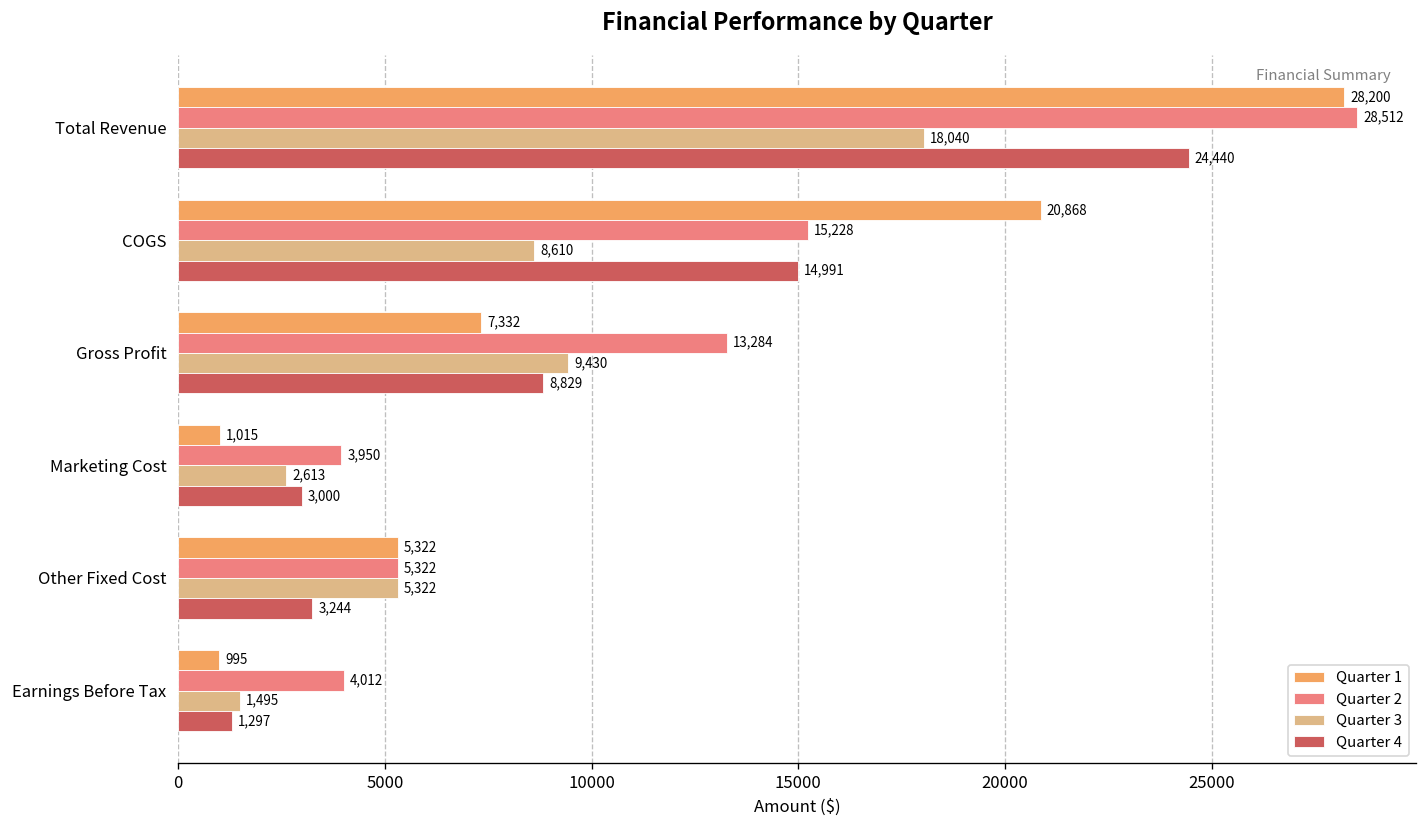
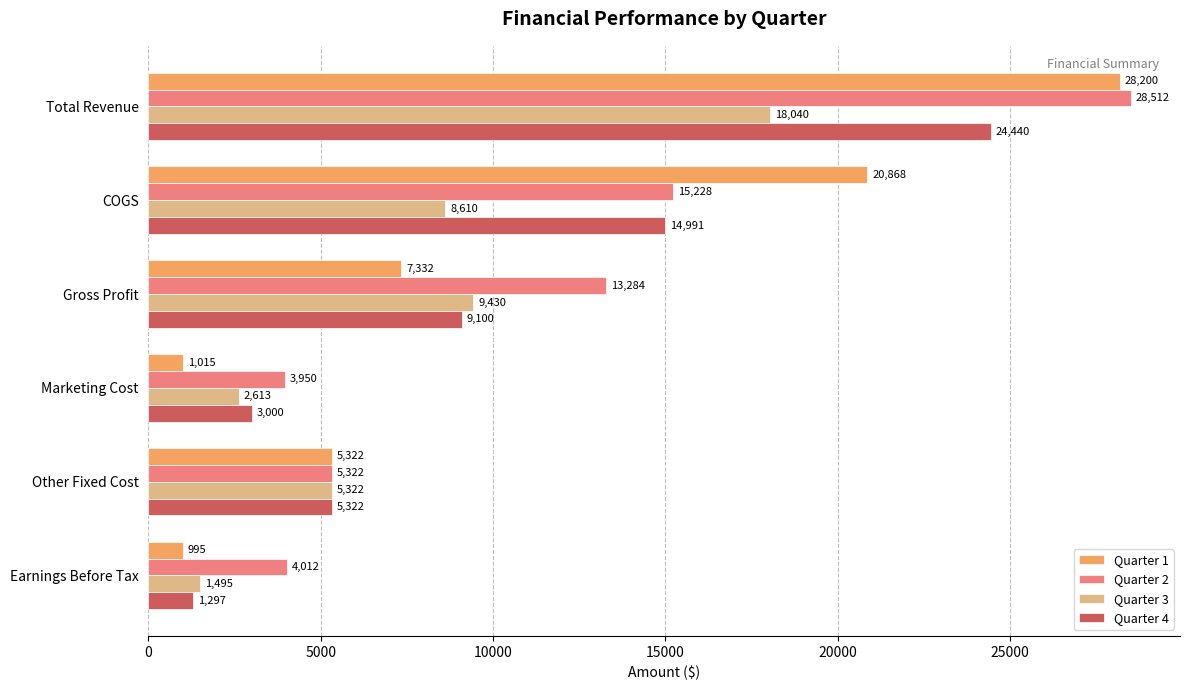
  {
    "Quarter 4": {
      "Total Revenue": "24,440",
      "COGS": "14,991",
-     "Gross Profit": "8,829",
+     "Gross Profit": "9,100",
      "Marketing Cost": "3,000",
-     "Other Fixed Cost": "3,244",
+     "Other Fixed Cost": "5,322",
      "Earnings Before Tax": "1,297"
    }
  }
